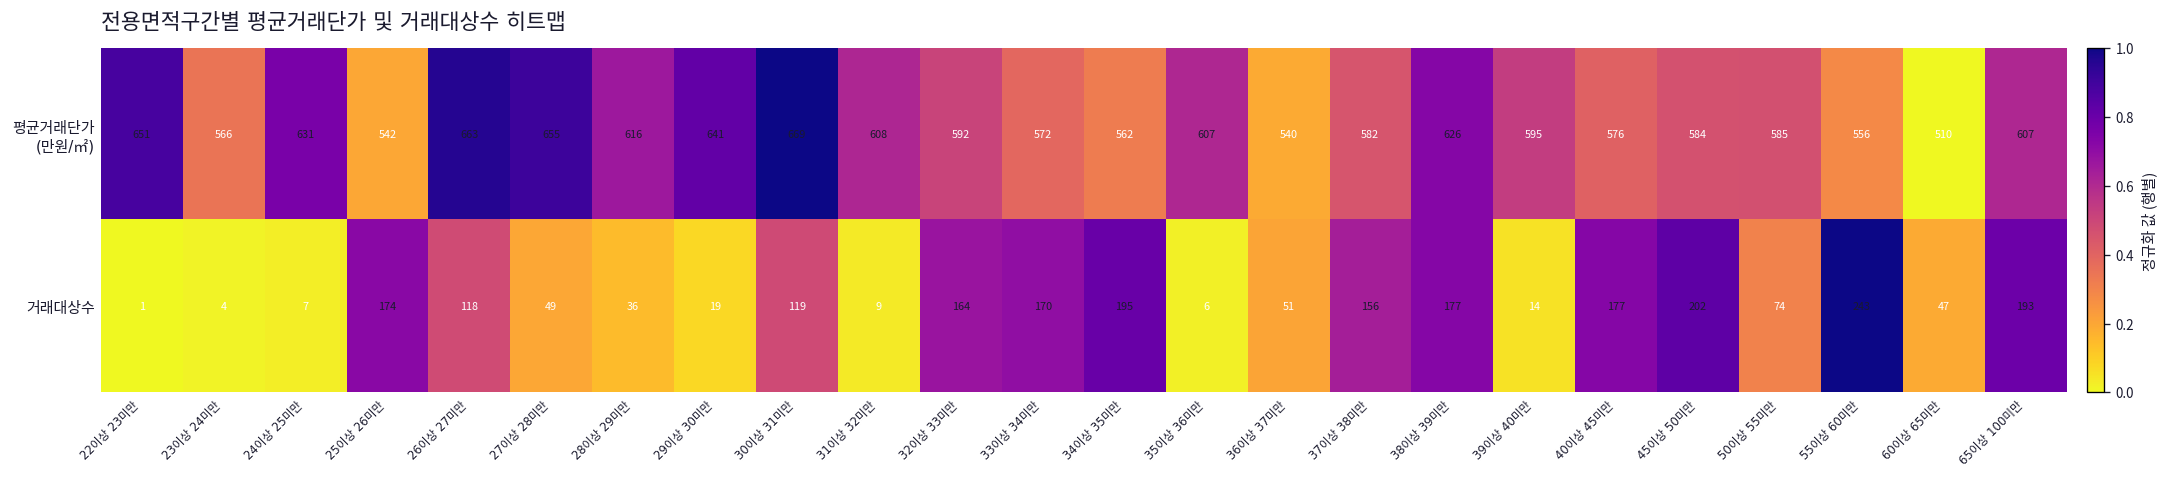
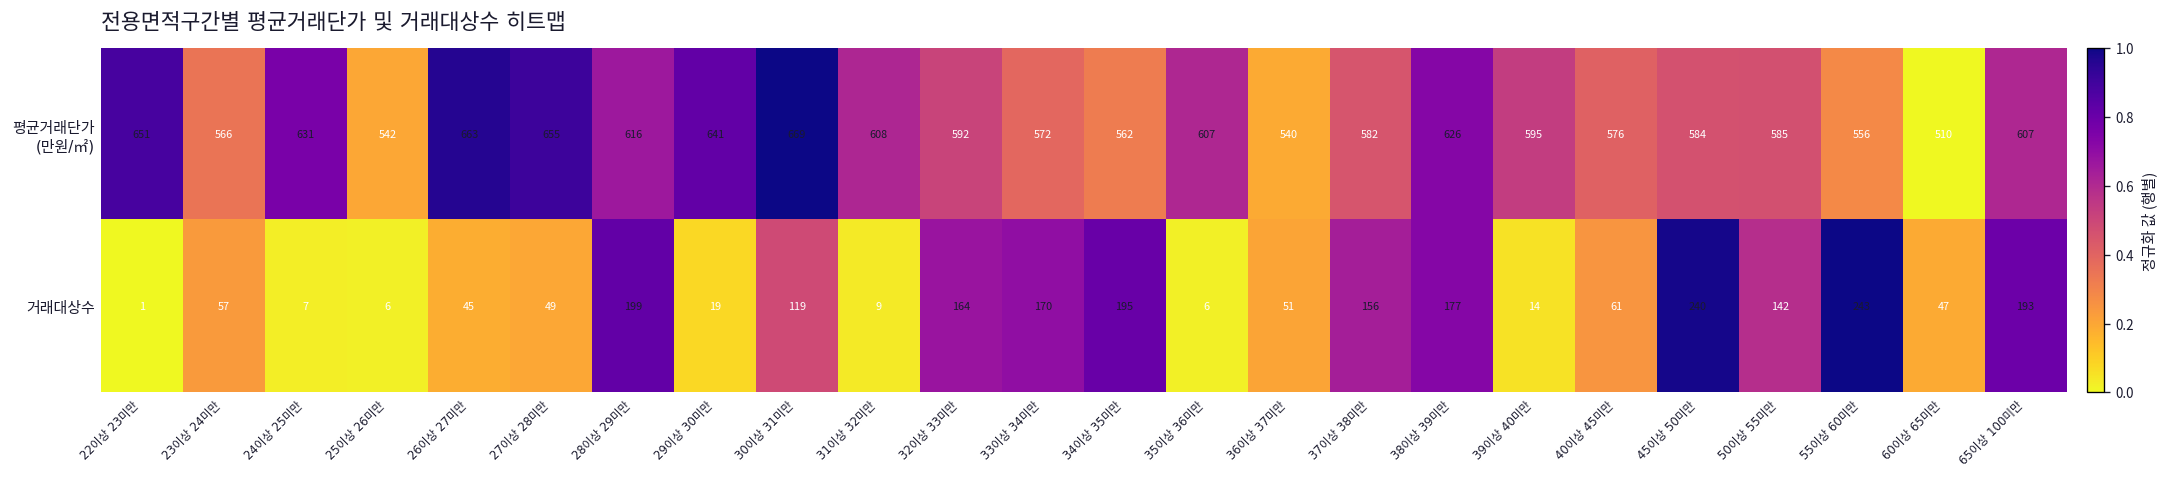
  {
    "평균거래단가 (만원/㎡)": {
      "22이상 23미만": 651,
      "23이상 24미만": 566,
      "24이상 25미만": 631,
      "25이상 26미만": 542,
      "26이상 27미만": 663,
      "27이상 28미만": 655,
      "28이상 29미만": 616,
      "29이상 30미만": 641,
      "30이상 31미만": 669,
      "31이상 32미만": 608,
      "32이상 33미만": 592,
      "33이상 34미만": 572,
      "34이상 35미만": 562,
      "35이상 36미만": 607,
      "36이상 37미만": 540,
      "37이상 38미만": 582,
      "38이상 39미만": 626,
      "39이상 40미만": 595,
      "40이상 45미만": 576,
      "45이상 50미만": 584,
      "50이상 55미만": 585,
      "55이상 60미만": 556,
      "60이상 65미만": 510,
      "65이상 100미만": 607
    },
    "거래대상수": {
      "22이상 23미만": 1,
-     "23이상 24미만": 4,
+     "23이상 24미만": 57,
      "24이상 25미만": 7,
-     "25이상 26미만": 174,
-     "26이상 27미만": 118,
+     "25이상 26미만": 6,
+     "26이상 27미만": 45,
      "27이상 28미만": 49,
-     "28이상 29미만": 36,
+     "28이상 29미만": 199,
      "29이상 30미만": 19,
      "30이상 31미만": 119,
      "31이상 32미만": 9,
      "32이상 33미만": 164,
      "33이상 34미만": 170,
      "34이상 35미만": 195,
      "35이상 36미만": 6,
      "36이상 37미만": 51,
      "37이상 38미만": 156,
      "38이상 39미만": 177,
      "39이상 40미만": 14,
-     "40이상 45미만": 177,
-     "45이상 50미만": 202,
-     "50이상 55미만": 74,
+     "40이상 45미만": 61,
+     "45이상 50미만": 240,
+     "50이상 55미만": 142,
      "55이상 60미만": 243,
      "60이상 65미만": 47,
      "65이상 100미만": 193
    }
  }
